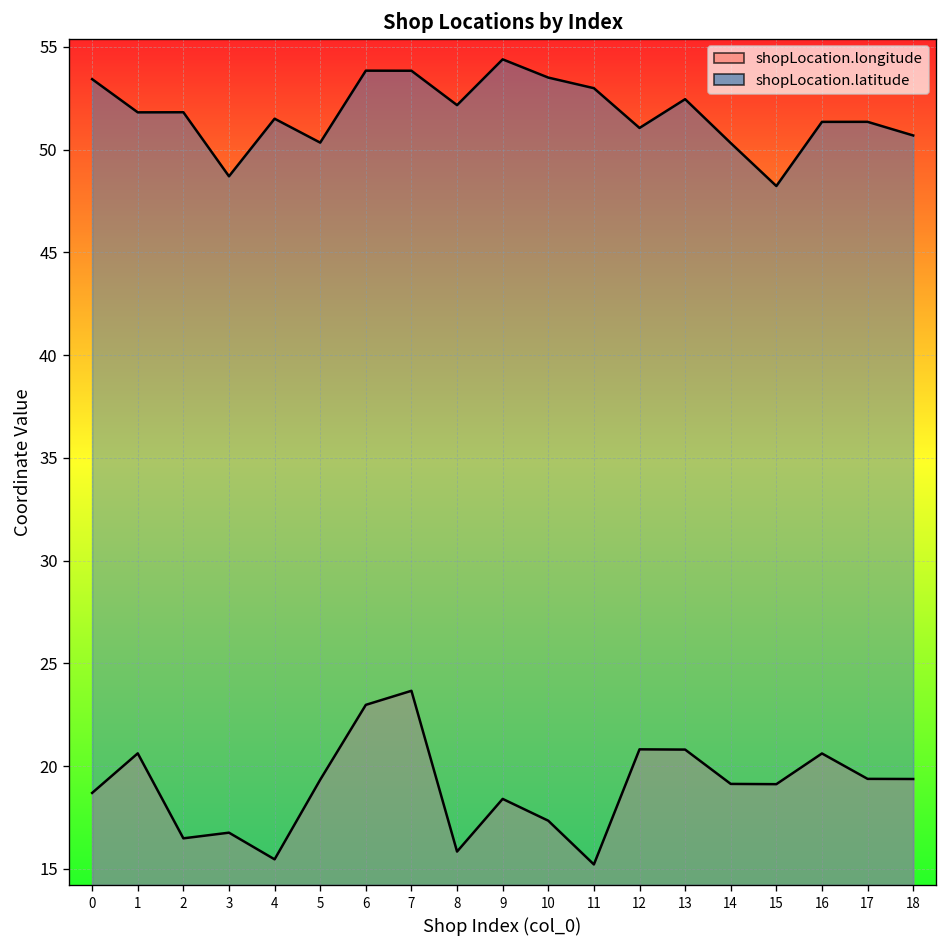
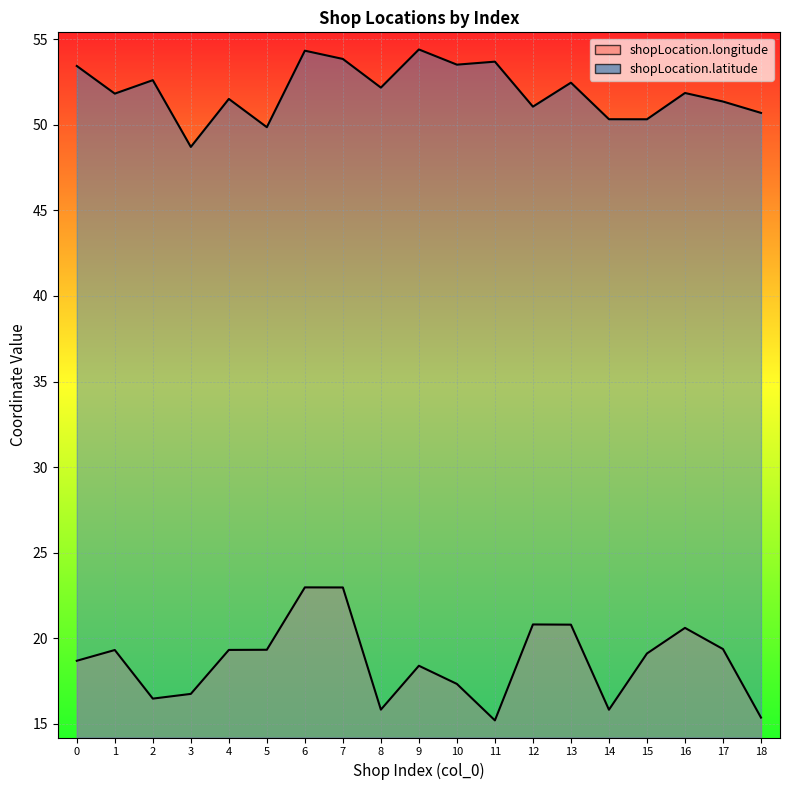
  {
    "shopLocation.longitude": {
      "0": 18.7,
-     "1": 20.6,
+     "1": 19.3,
      "2": 16.5,
      "3": 16.8,
-     "4": 15.5,
+     "4": 19.3,
      "5": 19.3,
      "6": 23.0,
-     "7": 23.7,
+     "7": 23.0,
      "8": 15.8,
      "9": 18.4,
      "10": 17.3,
      "11": 15.2,
      "12": 20.8,
      "13": 20.8,
-     "14": 19.1,
+     "14": 15.8,
      "15": 19.1,
      "16": 20.6,
      "17": 19.4,
-     "18": 19.4
+     "18": 15.4
    },
    "shopLocation.latitude": {
      "0": 53.4,
      "1": 51.8,
-     "2": 51.8,
+     "2": 52.6,
      "3": 48.7,
      "4": 51.5,
-     "5": 50.3,
-     "6": 53.8,
+     "5": 49.9,
+     "6": 54.3,
      "7": 53.8,
      "8": 52.2,
      "9": 54.4,
      "10": 53.5,
-     "11": 53.0,
+     "11": 53.7,
      "12": 51.1,
      "13": 52.5,
      "14": 50.3,
-     "15": 48.2,
-     "16": 51.4,
+     "15": 50.3,
+     "16": 51.9,
      "17": 51.4,
      "18": 50.7
    }
  }
